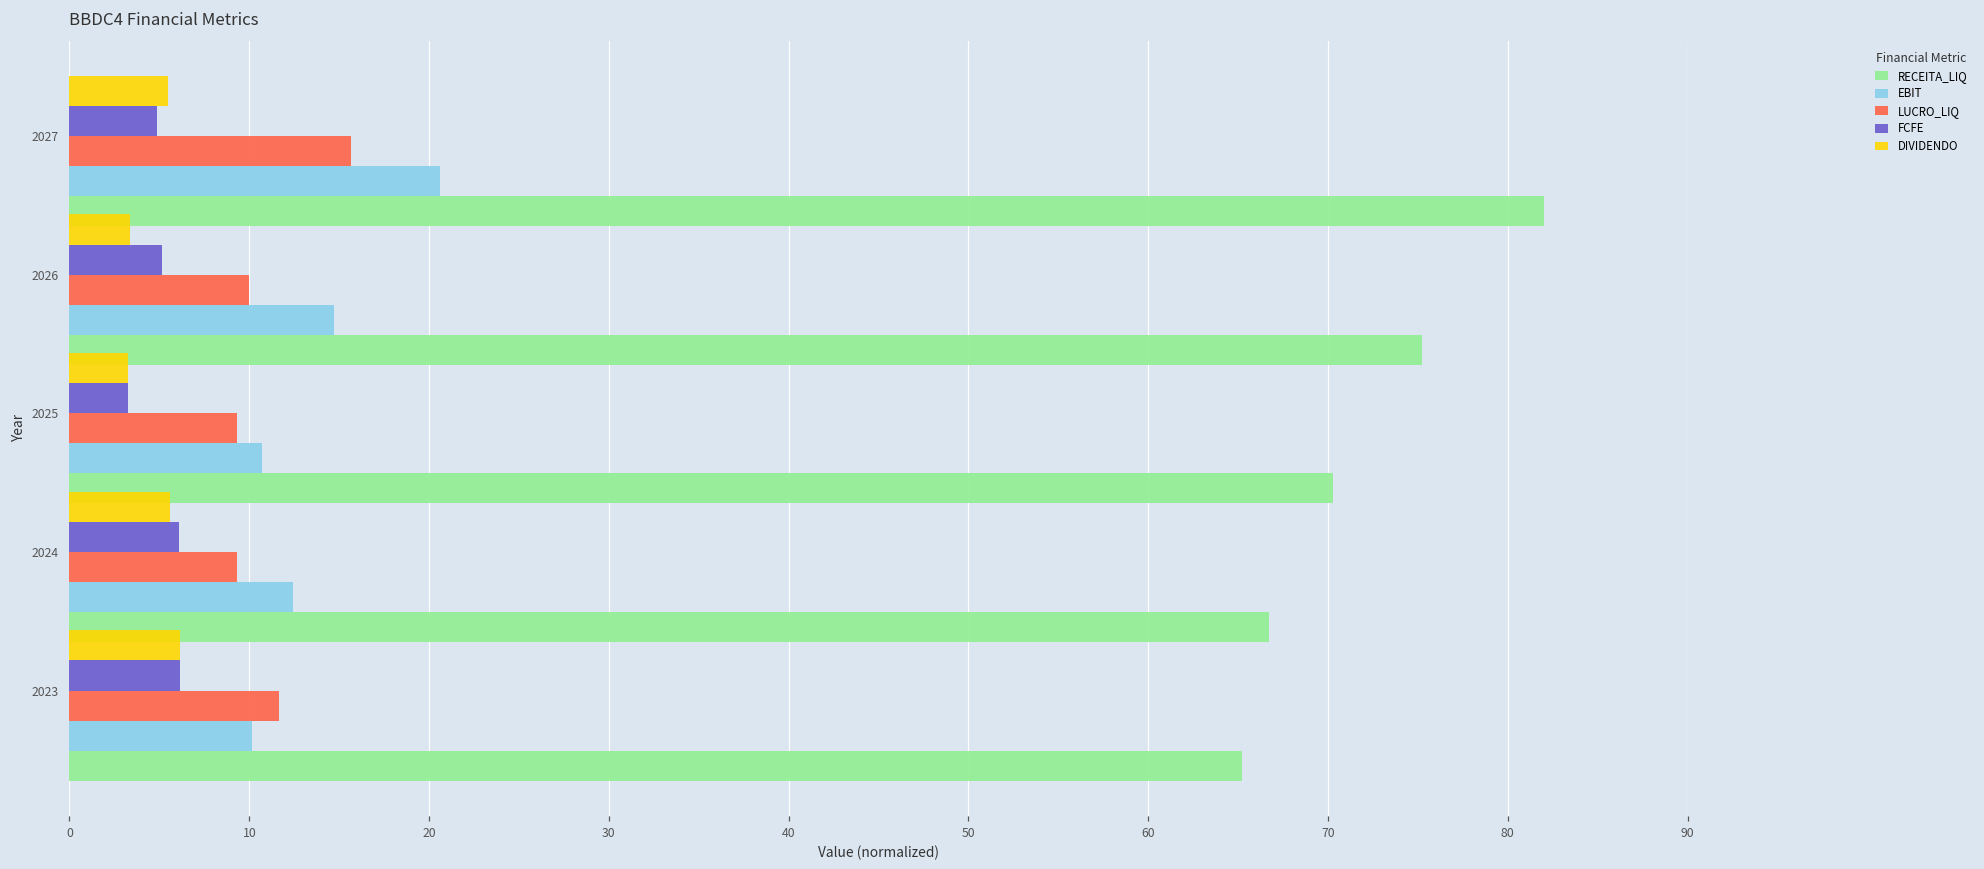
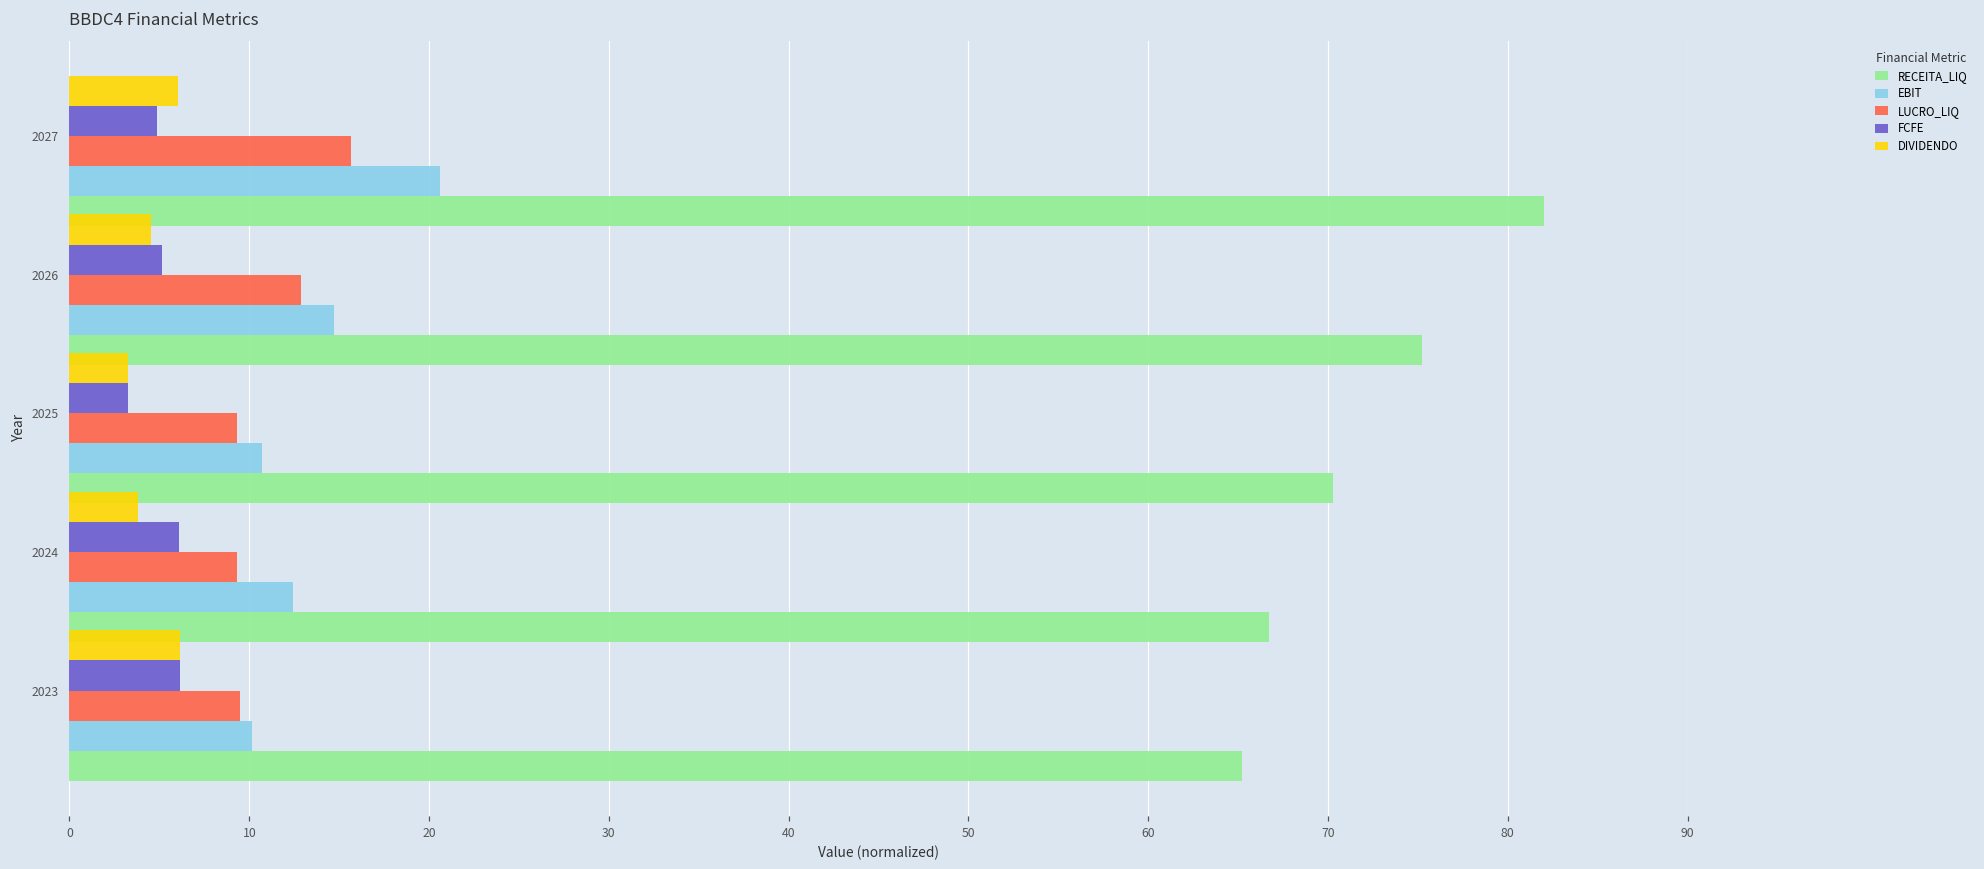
  {
    "EBIT": {
      "2027": 20.6,
      "2026": 14.7,
      "2025": 10.7,
      "2024": 12.5,
      "2023": 10.2
    },
    "LUCRO_LIQ": {
      "2027": 15.7,
-     "2026": 10.0,
+     "2026": 12.9,
      "2025": 9.3,
      "2024": 9.3,
-     "2023": 11.6
+     "2023": 9.5
    },
    "FCFE": {
      "2027": 4.9,
      "2026": 5.1,
      "2025": 3.3,
      "2024": 6.1,
      "2023": 6.2
    },
    "DIVIDENDO": {
-     "2027": 5.5,
-     "2026": 3.4,
+     "2027": 6.0,
+     "2026": 4.5,
      "2025": 3.3,
-     "2024": 5.6,
+     "2024": 3.8,
      "2023": 6.2
    }
  }
